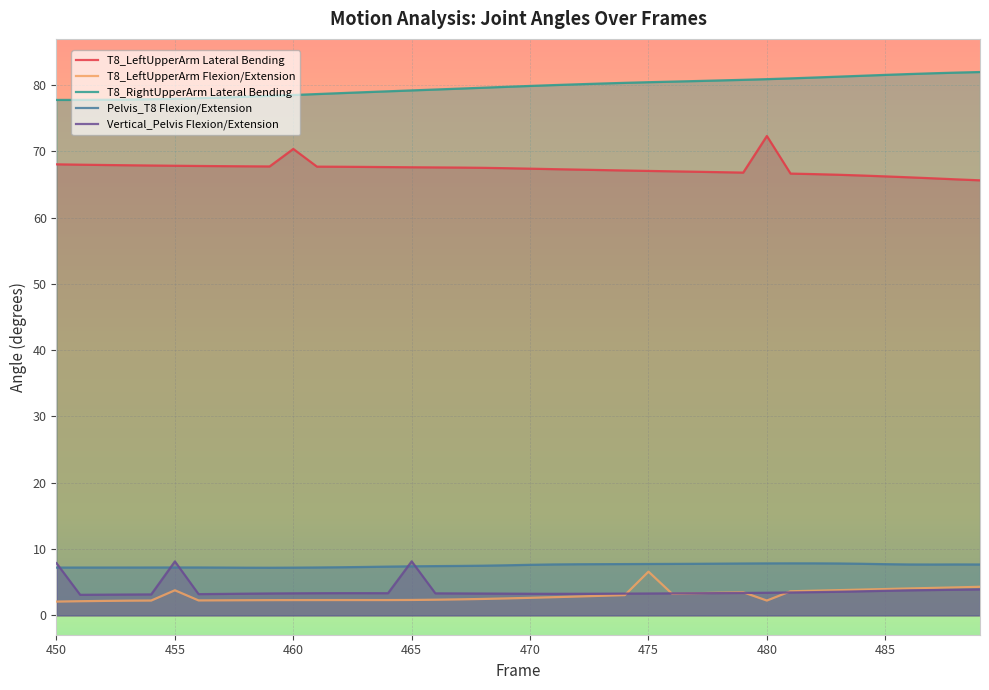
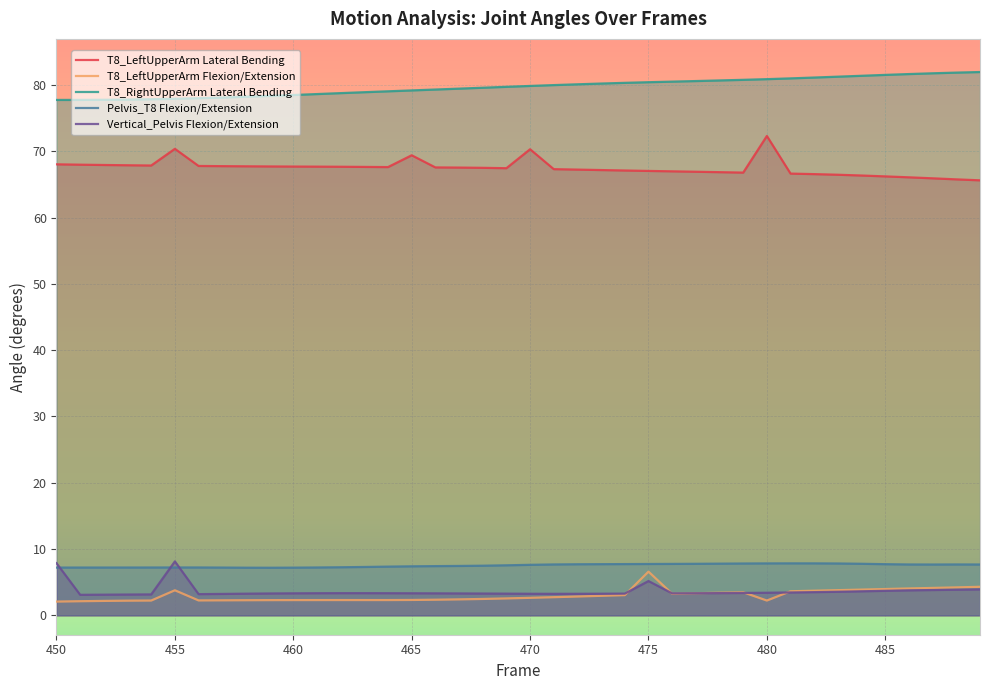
  {
    "T8_LeftUpperArm Lateral Bending": {
      "450": 68,
-     "455": 68,
-     "460": 70,
-     "465": 68,
-     "470": 67,
+     "455": 70,
+     "460": 68,
+     "465": 69,
+     "470": 70,
      "475": 67,
      "480": 72,
      "485": 66
    },
    "T8_LeftUpperArm Flexion/Extension": {
      "450": 2,
      "455": 4,
      "460": 2,
      "465": 2,
      "470": 3,
      "475": 7,
      "480": 2
    },
    "Vertical_Pelvis Flexion/Extension": {
      "450": 8,
      "455": 8,
      "460": 3,
-     "465": 8,
+     "465": 3,
      "470": 3,
-     "475": 3,
+     "475": 5,
      "480": 3
    }
  }
